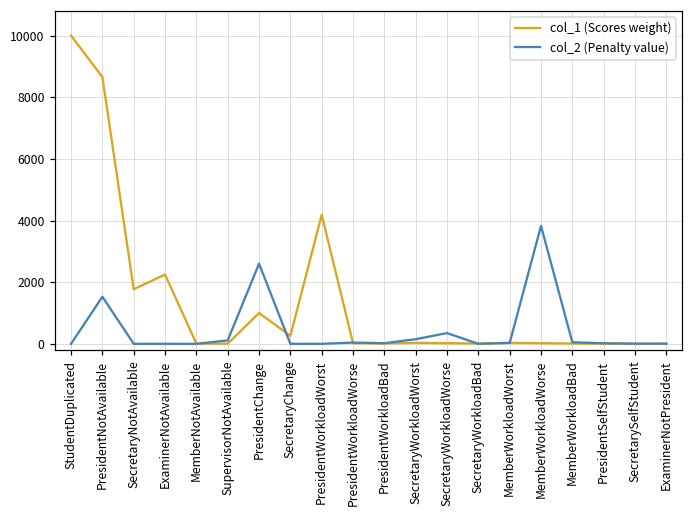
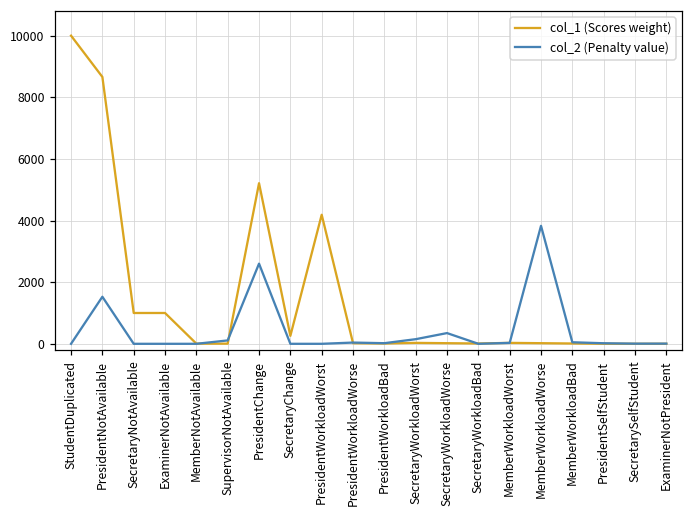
  {
    "col_1 (Scores weight)": {
      "StudentDuplicated": 10000,
      "PresidentNotAvailable": 8700,
-     "SecretaryNotAvailable": 1800,
-     "ExaminerNotAvailable": 2200,
+     "SecretaryNotAvailable": 1000,
+     "ExaminerNotAvailable": 1000,
      "SupervisorNotAvailable": 0,
-     "PresidentChange": 1000,
+     "PresidentChange": 5200,
      "SecretaryChange": 300,
      "PresidentWorkloadWorst": 4200,
      "SecretaryWorkloadWorst": 0,
      "SecretaryWorkloadWorse": 0,
      "MemberWorkloadWorse": 0
    },
    "col_2 (Penalty value)": {
      "StudentDuplicated": 0,
      "PresidentNotAvailable": 1500,
      "SecretaryNotAvailable": 0,
      "ExaminerNotAvailable": 0,
      "SupervisorNotAvailable": 100,
      "PresidentChange": 2600,
      "SecretaryChange": 0,
      "PresidentWorkloadWorst": 0,
      "SecretaryWorkloadWorst": 200,
      "SecretaryWorkloadWorse": 300,
      "MemberWorkloadWorse": 3800
    }
  }
